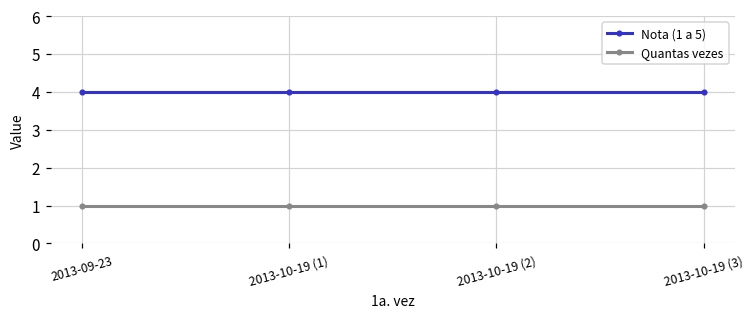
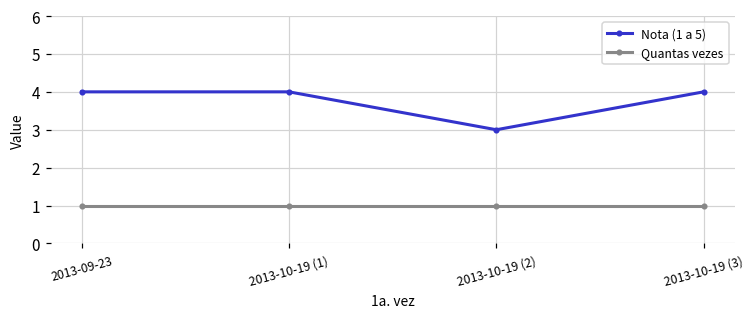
  {
    "Nota (1 a 5)": {
      "2013-09-23": 4,
      "2013-10-19 (1)": 4,
-     "2013-10-19 (2)": 4,
+     "2013-10-19 (2)": 3,
      "2013-10-19 (3)": 4
    },
    "Quantas vezes": {
      "2013-09-23": 1,
      "2013-10-19 (1)": 1,
      "2013-10-19 (2)": 1,
      "2013-10-19 (3)": 1
    }
  }
